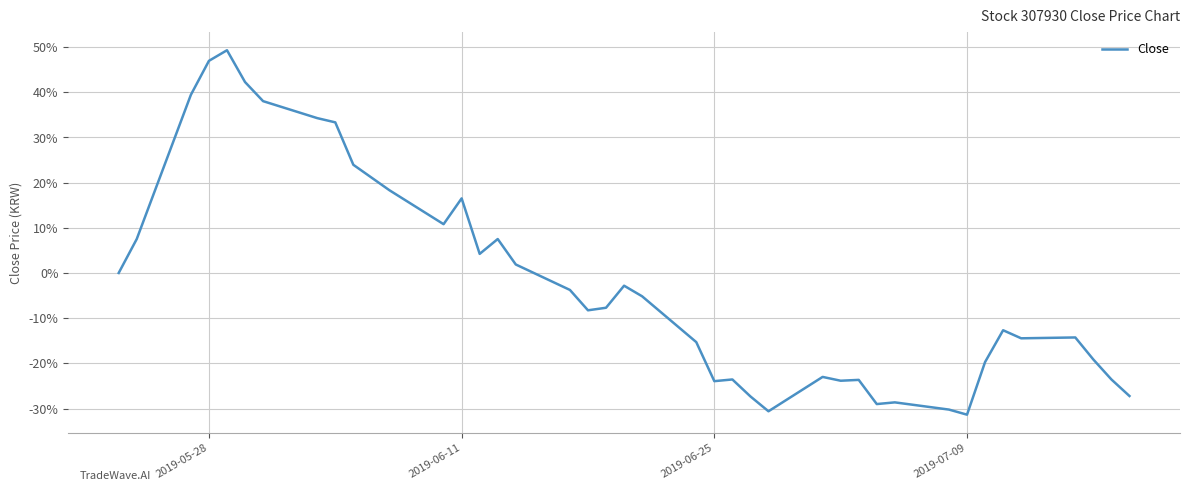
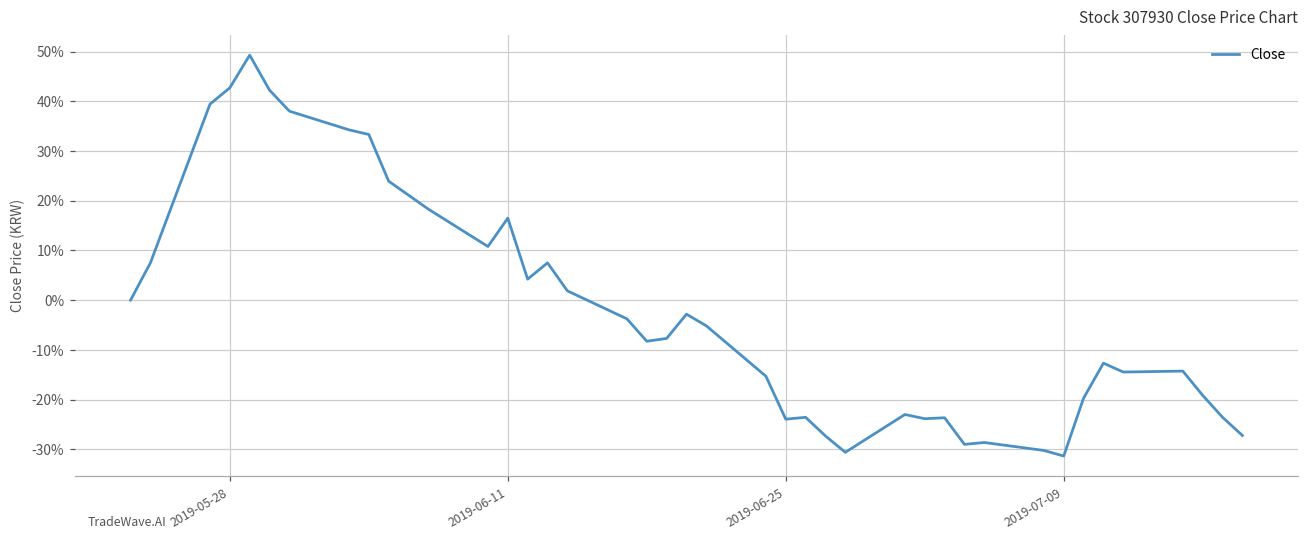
  {
-   "2019-05-28": "47%",
+   "2019-05-28": "43%",
    "2019-06-11": "17%",
    "2019-06-25": "-24%",
    "2019-07-09": "-31%"
  }
